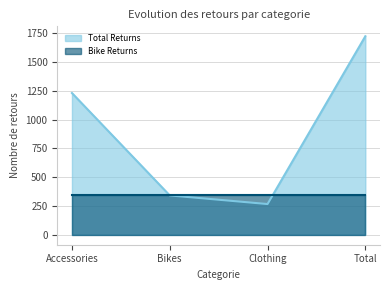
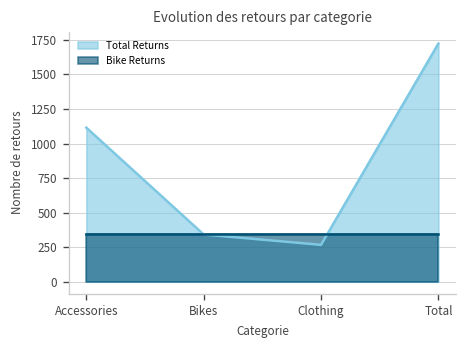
  {
    "Total Returns": {
-     "Accessories": 1230,
+     "Accessories": 1120,
      "Clothing": 270,
      "Total": 1720
    },
    "Bike Returns": {
      "Accessories": 340,
      "Clothing": 340,
      "Total": 340
    }
  }
